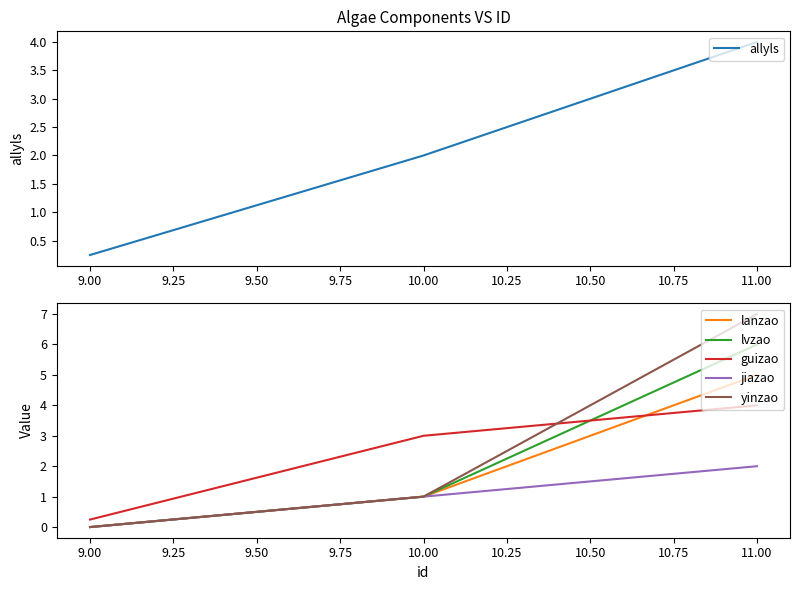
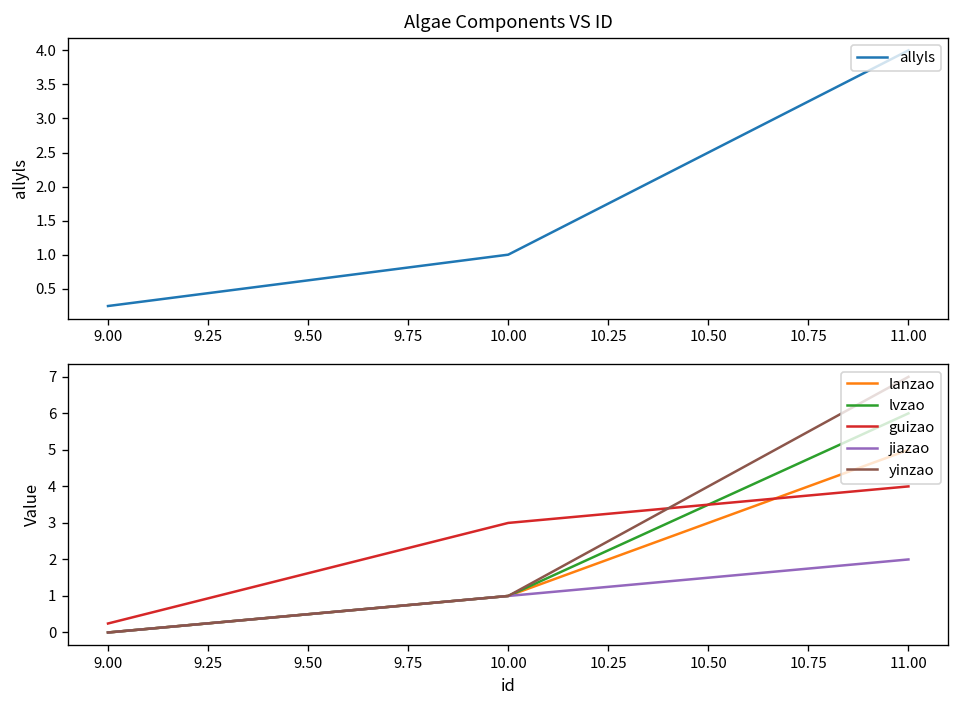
  {
    "Algae Components VS ID": {
      "9.00": 0.2,
-     "10.00": 2
+     "10.00": 1
    }
  }
